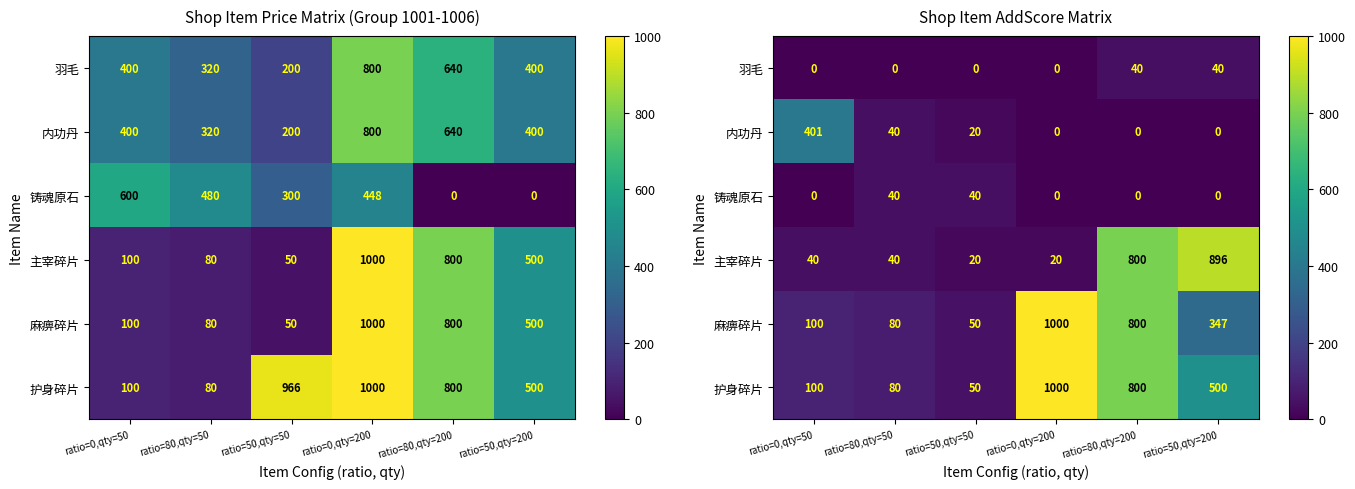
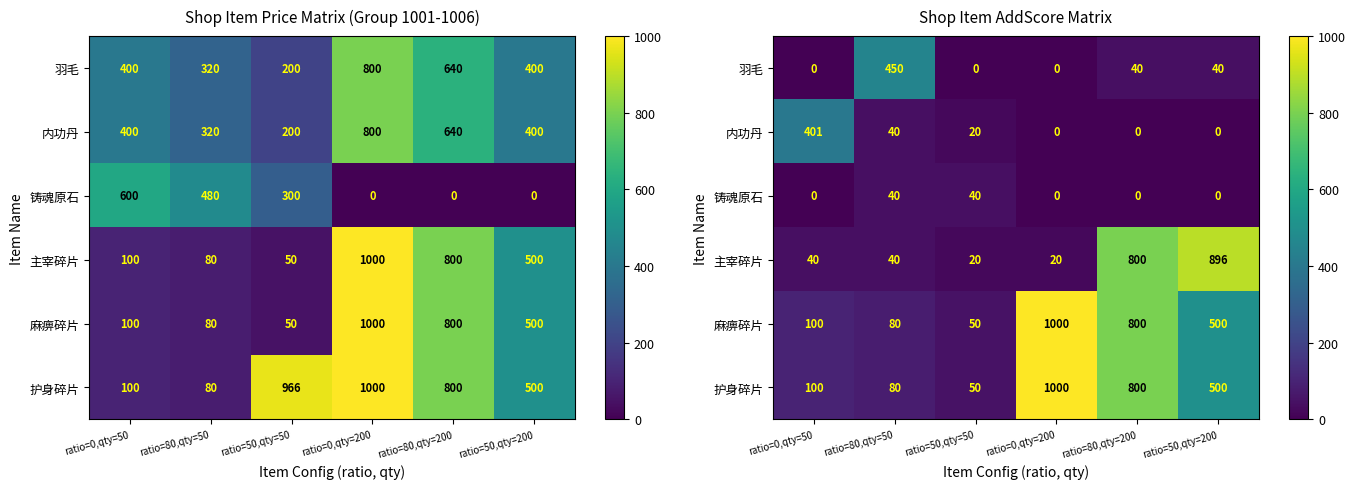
  {
    "Shop Item Price Matrix (Group 1001-1006)": {
      "羽毛": {
        "ratio=0,qty=50": 400,
        "ratio=80,qty=50": 320,
        "ratio=50,qty=50": 200,
        "ratio=0,qty=200": 800,
        "ratio=80,qty=200": 640,
        "ratio=50,qty=200": 400
      },
      "内功丹": {
        "ratio=0,qty=50": 400,
        "ratio=80,qty=50": 320,
        "ratio=50,qty=50": 200,
        "ratio=0,qty=200": 800,
        "ratio=80,qty=200": 640,
        "ratio=50,qty=200": 400
      },
      "铸魂原石": {
        "ratio=0,qty=50": 600,
        "ratio=80,qty=50": 480,
        "ratio=50,qty=50": 300,
-       "ratio=0,qty=200": 448,
+       "ratio=0,qty=200": 0,
        "ratio=80,qty=200": 0,
        "ratio=50,qty=200": 0
      },
      "主宰碎片": {
        "ratio=0,qty=50": 100,
        "ratio=80,qty=50": 80,
        "ratio=50,qty=50": 50,
        "ratio=0,qty=200": 1000,
        "ratio=80,qty=200": 800,
        "ratio=50,qty=200": 500
      },
      "麻痹碎片": {
        "ratio=0,qty=50": 100,
        "ratio=80,qty=50": 80,
        "ratio=50,qty=50": 50,
        "ratio=0,qty=200": 1000,
        "ratio=80,qty=200": 800,
        "ratio=50,qty=200": 500
      },
      "护身碎片": {
        "ratio=0,qty=50": 100,
        "ratio=80,qty=50": 80,
        "ratio=50,qty=50": 966,
        "ratio=0,qty=200": 1000,
        "ratio=80,qty=200": 800,
        "ratio=50,qty=200": 500
      }
    },
    "Shop Item AddScore Matrix": {
      "羽毛": {
        "ratio=0,qty=50": 0,
-       "ratio=80,qty=50": 0,
+       "ratio=80,qty=50": 450,
        "ratio=50,qty=50": 0,
        "ratio=0,qty=200": 0,
        "ratio=80,qty=200": 40,
        "ratio=50,qty=200": 40
      },
      "内功丹": {
        "ratio=0,qty=50": 401,
        "ratio=80,qty=50": 40,
        "ratio=50,qty=50": 20,
        "ratio=0,qty=200": 0,
        "ratio=80,qty=200": 0,
        "ratio=50,qty=200": 0
      },
      "铸魂原石": {
        "ratio=0,qty=50": 0,
        "ratio=80,qty=50": 40,
        "ratio=50,qty=50": 40,
        "ratio=0,qty=200": 0,
        "ratio=80,qty=200": 0,
        "ratio=50,qty=200": 0
      },
      "主宰碎片": {
        "ratio=0,qty=50": 40,
        "ratio=80,qty=50": 40,
        "ratio=50,qty=50": 20,
        "ratio=0,qty=200": 20,
        "ratio=80,qty=200": 800,
        "ratio=50,qty=200": 896
      },
      "麻痹碎片": {
        "ratio=0,qty=50": 100,
        "ratio=80,qty=50": 80,
        "ratio=50,qty=50": 50,
        "ratio=0,qty=200": 1000,
        "ratio=80,qty=200": 800,
-       "ratio=50,qty=200": 347
+       "ratio=50,qty=200": 500
      },
      "护身碎片": {
        "ratio=0,qty=50": 100,
        "ratio=80,qty=50": 80,
        "ratio=50,qty=50": 50,
        "ratio=0,qty=200": 1000,
        "ratio=80,qty=200": 800,
        "ratio=50,qty=200": 500
      }
    }
  }
